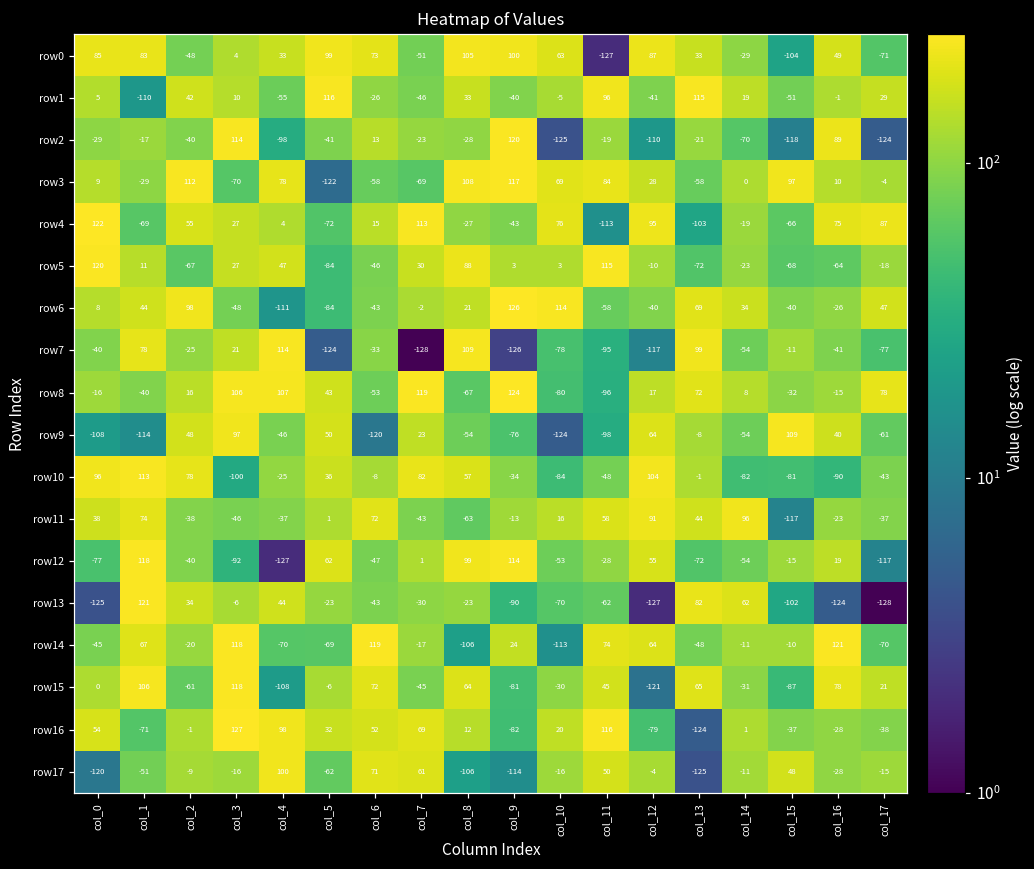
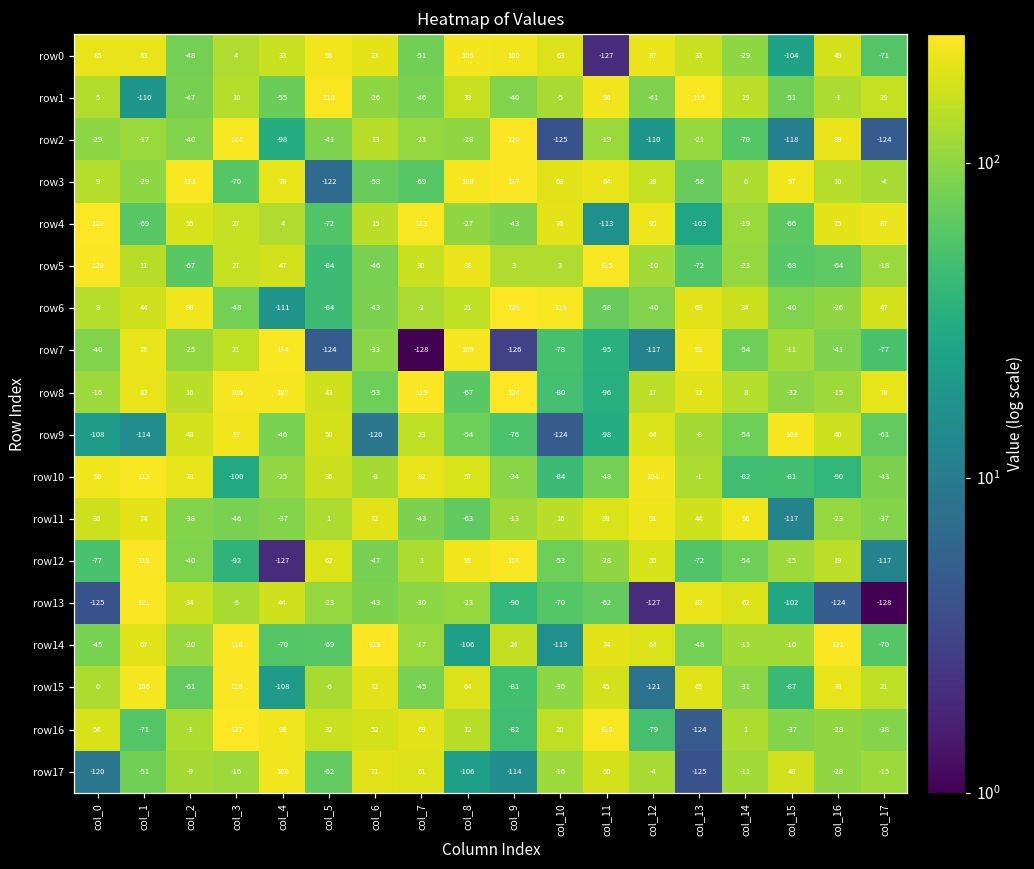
  {
    "row1": {
      "col_0": 5,
      "col_1": -110,
-     "col_2": 42,
+     "col_2": -47,
      "col_3": 10,
      "col_4": -55,
      "col_5": 116,
      "col_6": -26,
      "col_7": -46,
      "col_8": 33,
      "col_9": -40,
      "col_10": -5,
      "col_11": 96,
      "col_12": -41,
      "col_13": 115,
      "col_14": 19,
      "col_15": -51,
      "col_16": -1,
      "col_17": 29
    },
    "row8": {
      "col_0": -16,
-     "col_1": -40,
+     "col_1": 82,
      "col_2": 16,
      "col_3": 106,
      "col_4": 107,
      "col_5": 43,
      "col_6": -53,
      "col_7": 119,
      "col_8": -67,
      "col_9": 124,
      "col_10": -80,
      "col_11": -96,
      "col_12": 17,
      "col_13": 72,
      "col_14": 8,
      "col_15": -32,
      "col_16": -15,
      "col_17": 78
    }
  }
